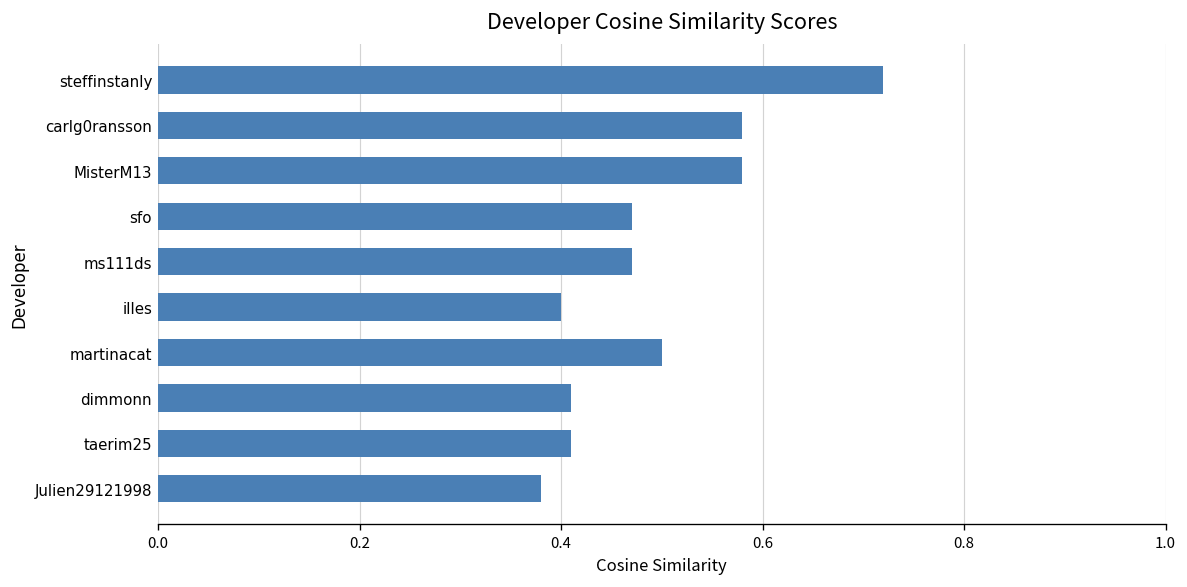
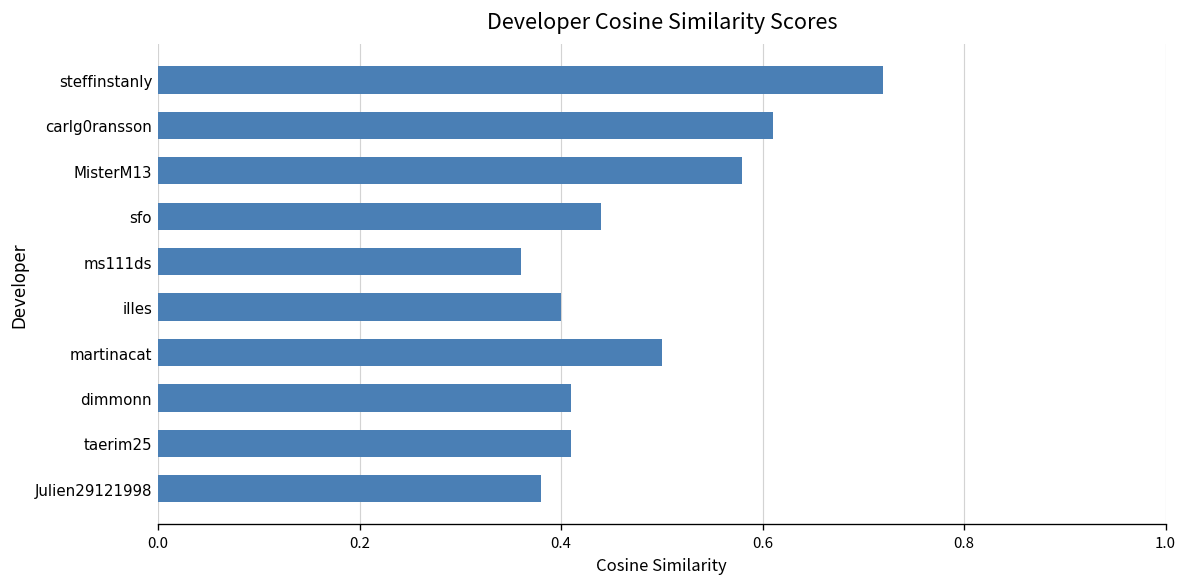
  {
    "steffinstanly": 0.72,
-   "carlg0ransson": 0.58,
+   "carlg0ransson": 0.61,
    "MisterM13": 0.58,
-   "sfo": 0.47,
-   "ms111ds": 0.47,
+   "sfo": 0.44,
+   "ms111ds": 0.36,
    "illes": 0.40,
    "martinacat": 0.50,
    "dimmonn": 0.41,
    "taerim25": 0.41,
    "Julien29121998": 0.38
  }
